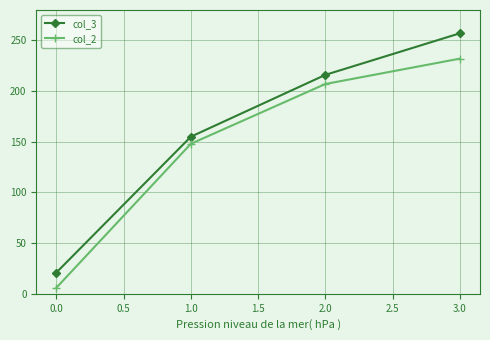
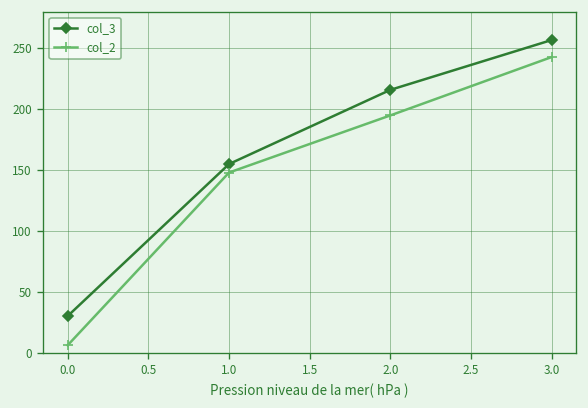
  {
    "col_3": {
-     "0.0": 21,
+     "0.0": 30,
      "1.0": 155,
      "2.0": 216,
      "3.0": 257
    },
    "col_2": {
      "0.0": 6,
      "1.0": 148,
-     "2.0": 207,
-     "3.0": 232
+     "2.0": 195,
+     "3.0": 243
    }
  }
